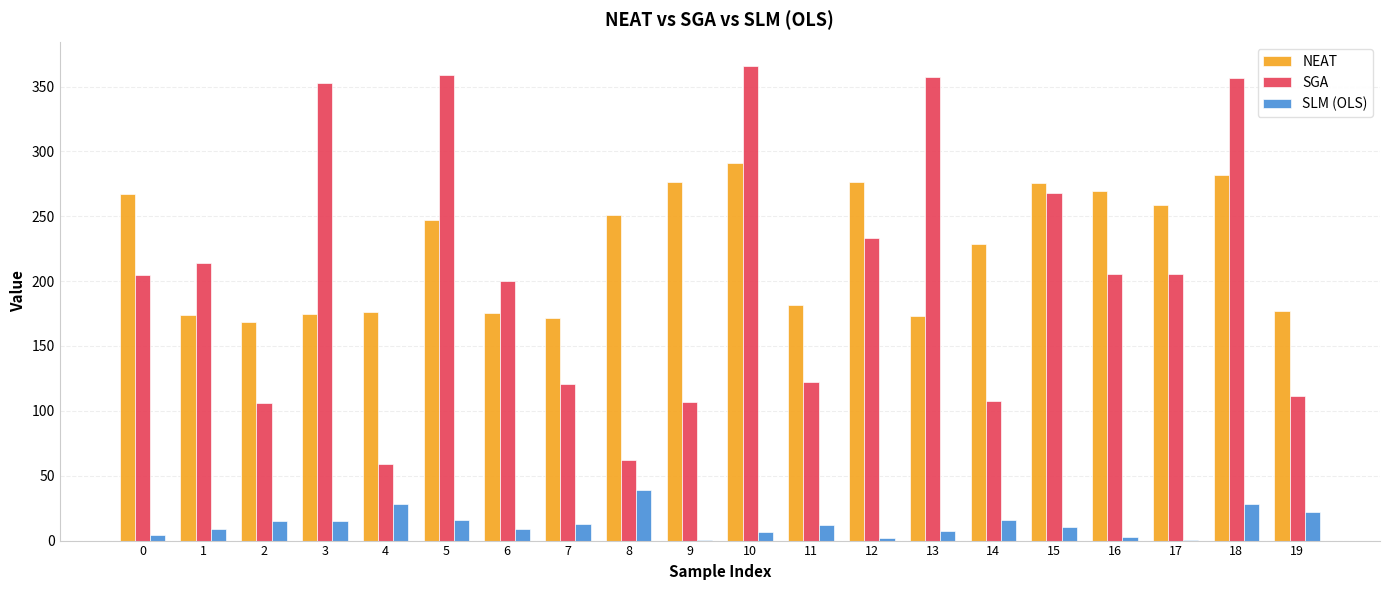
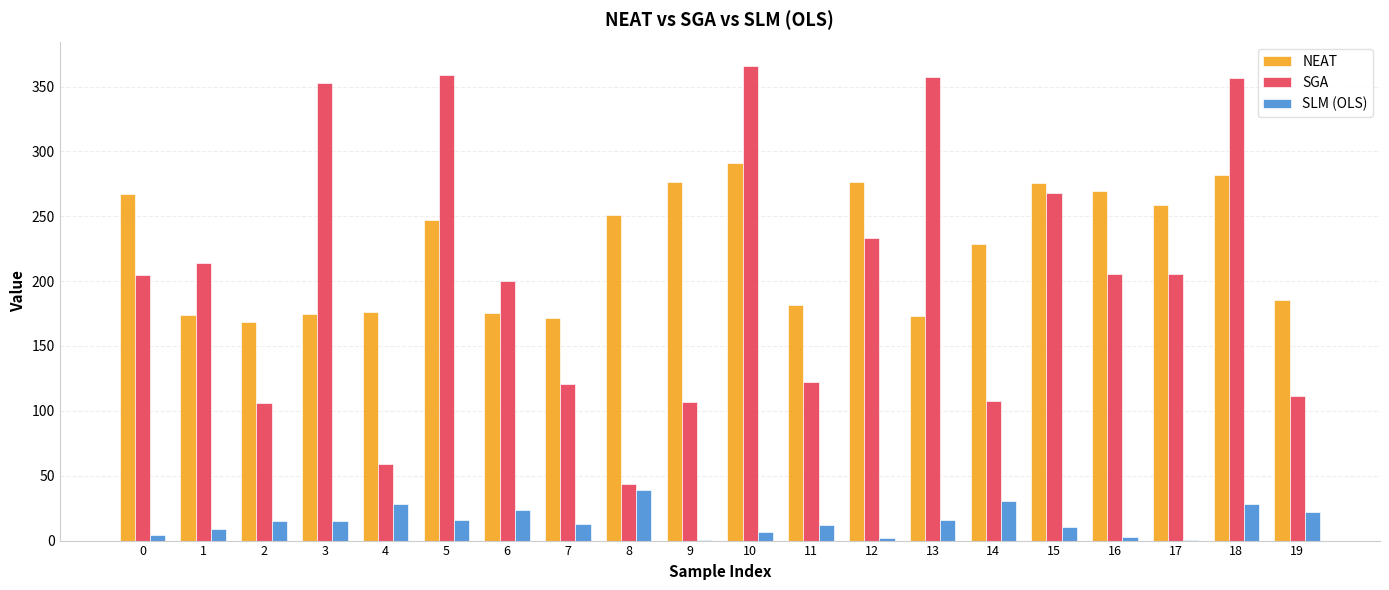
  {
    "NEAT": {
      "0": 267,
      "1": 174,
      "2": 168,
      "3": 174,
      "4": 176,
      "5": 247,
      "6": 176,
      "7": 172,
      "8": 251,
      "9": 276,
      "10": 291,
      "11": 182,
      "12": 276,
      "13": 173,
      "14": 229,
      "15": 276,
      "16": 269,
      "17": 259,
      "18": 282,
-     "19": 177
+     "19": 185
    },
    "SGA": {
      "0": 205,
      "1": 214,
      "2": 106,
      "3": 353,
      "4": 59,
      "5": 359,
      "6": 200,
      "7": 121,
-     "8": 62,
+     "8": 44,
      "9": 107,
      "10": 366,
      "11": 122,
      "12": 234,
      "13": 358,
      "14": 108,
      "15": 268,
      "16": 205,
      "17": 206,
      "18": 357,
      "19": 111
    },
    "SLM (OLS)": {
      "0": 4,
      "1": 9,
      "2": 15,
      "3": 15,
      "4": 28,
      "5": 16,
-     "6": 9,
+     "6": 24,
      "7": 13,
      "8": 39,
      "10": 6,
      "11": 12,
      "12": 2,
-     "13": 8,
-     "14": 16,
+     "13": 16,
+     "14": 30,
      "15": 10,
      "16": 3,
      "18": 28,
      "19": 22
    }
  }
